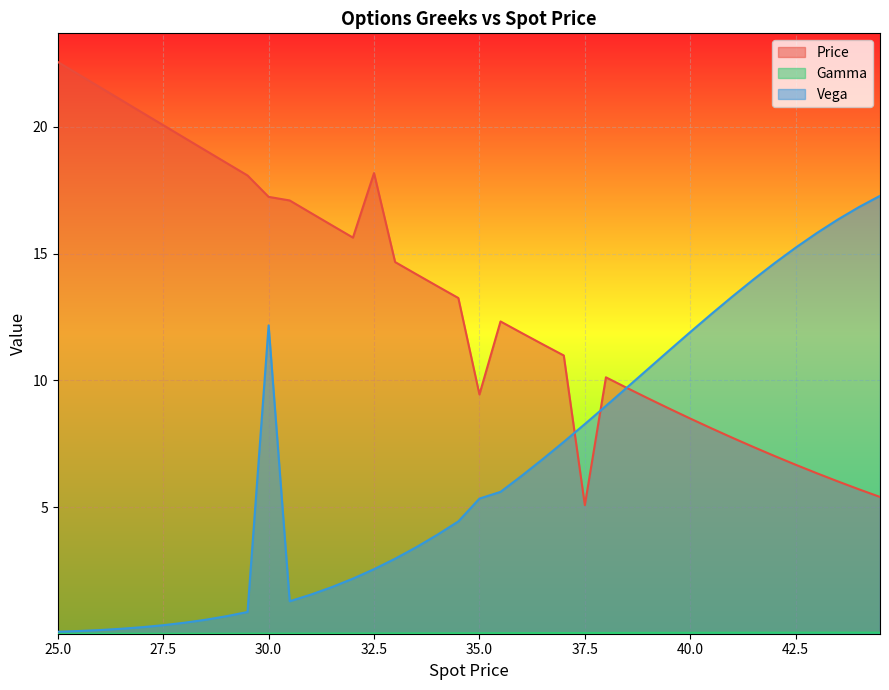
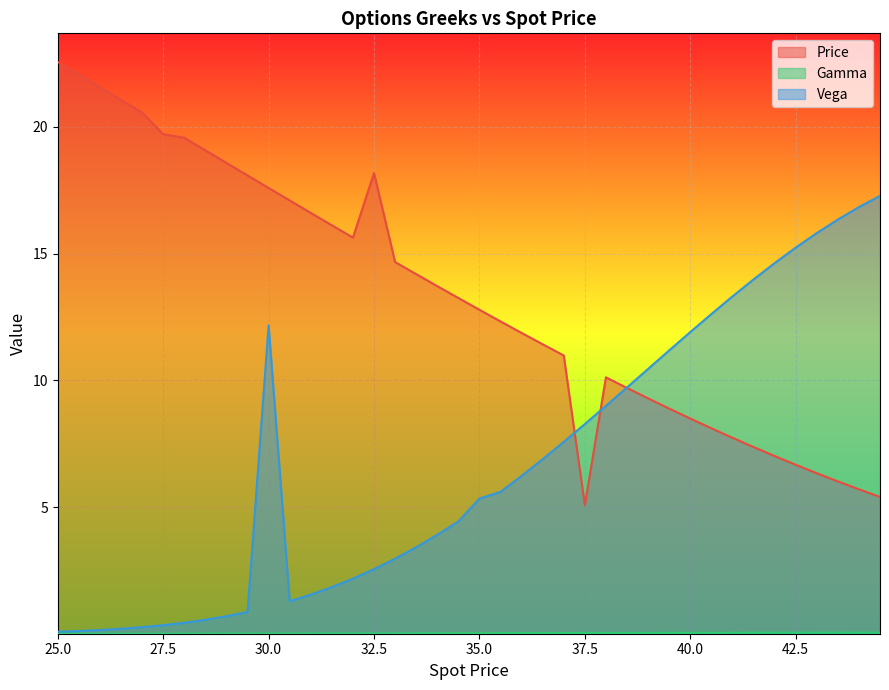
  {
    "Price": {
      "25.0": 22.6,
-     "27.5": 20.1,
-     "30.0": 17.2,
+     "27.5": 19.7,
+     "30.0": 17.6,
      "32.5": 18.2,
-     "35.0": 9.4,
+     "35.0": 12.8,
      "37.5": 5.1,
      "40.0": 8.5,
      "42.5": 6.7
    },
    "Gamma": {
      "27.5": 0.0,
      "30.0": 0.0,
      "32.5": 0.0,
      "35.0": 0.0,
      "37.5": 0.0,
      "40.0": 0.0,
      "42.5": 0.0
    },
    "Vega": {
      "27.5": 0.3,
      "30.0": 12.2,
      "32.5": 2.5,
      "35.0": 5.3,
      "37.5": 8.3,
      "40.0": 11.9,
      "42.5": 15.2
    }
  }
